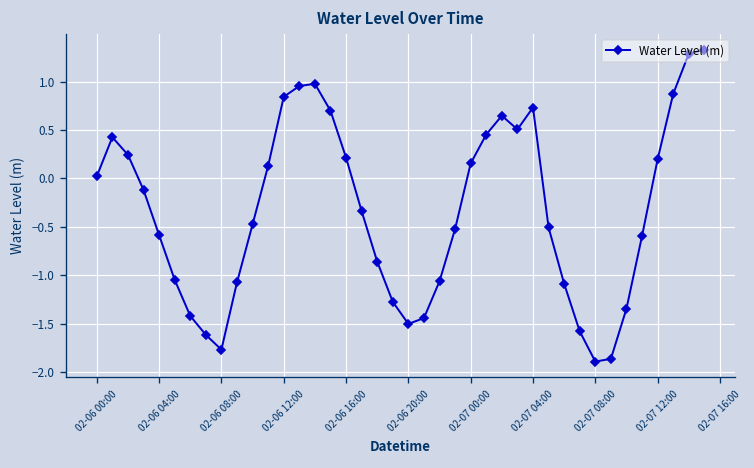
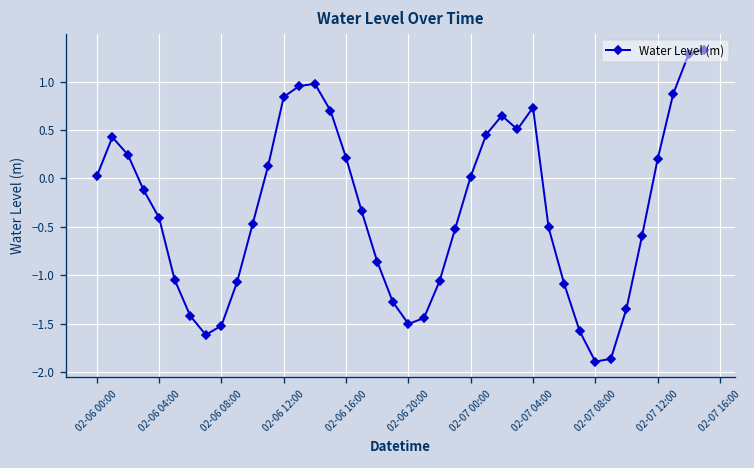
  {
    "02-06 00:00": 0.0,
-   "02-06 04:00": -0.6,
-   "02-06 08:00": -1.8,
+   "02-06 04:00": -0.4,
+   "02-06 08:00": -1.5,
    "02-06 12:00": 0.8,
    "02-06 16:00": 0.2,
    "02-06 20:00": -1.5,
-   "02-07 00:00": 0.2,
+   "02-07 00:00": 0.0,
    "02-07 04:00": 0.7,
    "02-07 08:00": -1.9,
    "02-07 12:00": 0.2
  }
